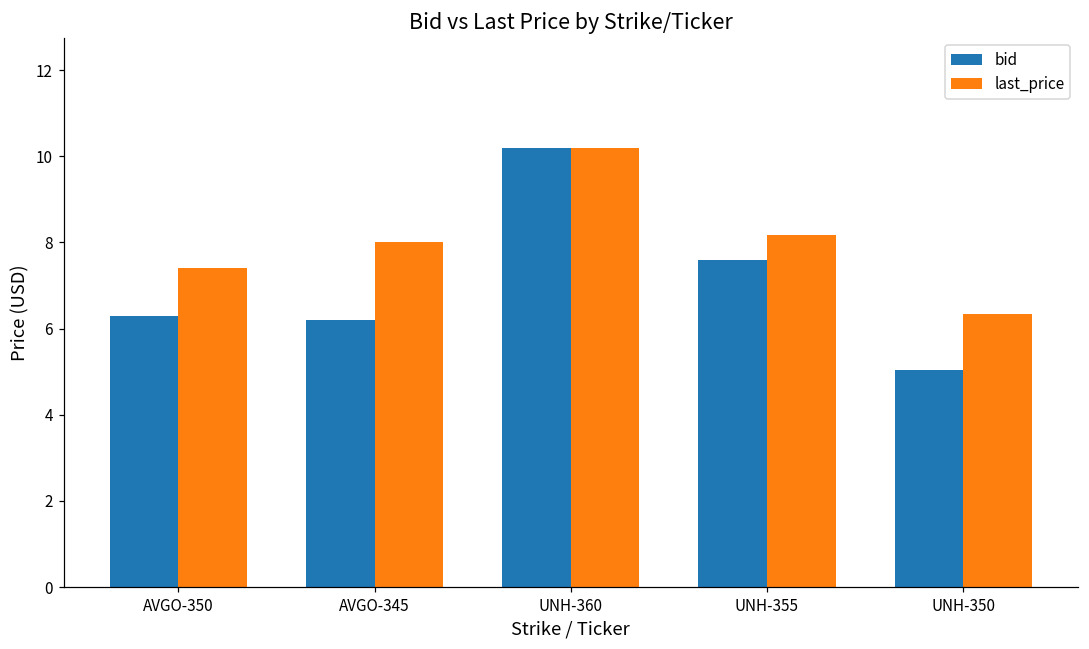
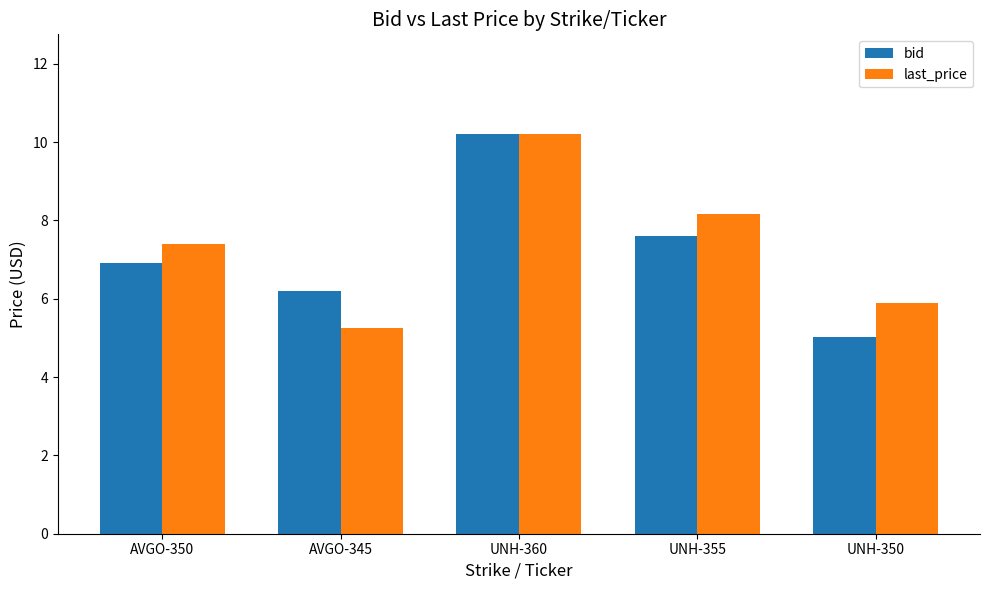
  {
    "bid": {
-     "AVGO-350": 6.3,
+     "AVGO-350": 6.9,
      "AVGO-345": 6.2,
      "UNH-360": 10.2,
      "UNH-355": 7.6,
      "UNH-350": 5.0
    },
    "last_price": {
      "AVGO-350": 7.4,
-     "AVGO-345": 8.0,
+     "AVGO-345": 5.3,
      "UNH-360": 10.2,
      "UNH-355": 8.2,
-     "UNH-350": 6.3
+     "UNH-350": 5.9
    }
  }
